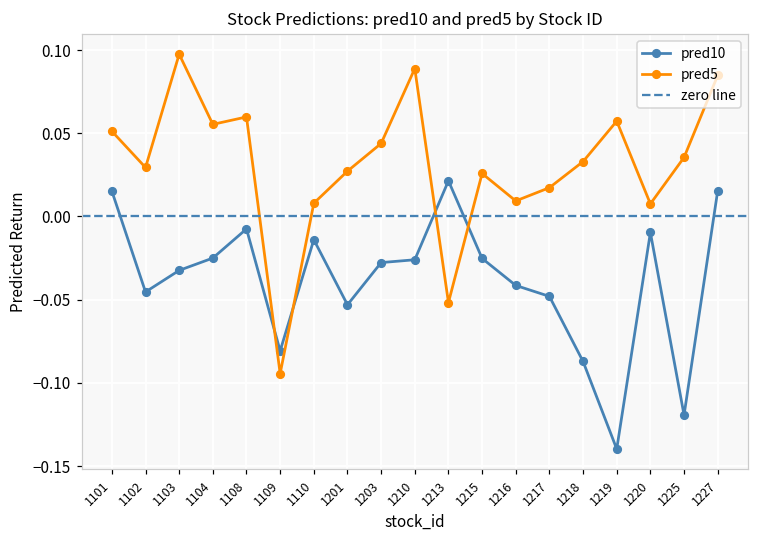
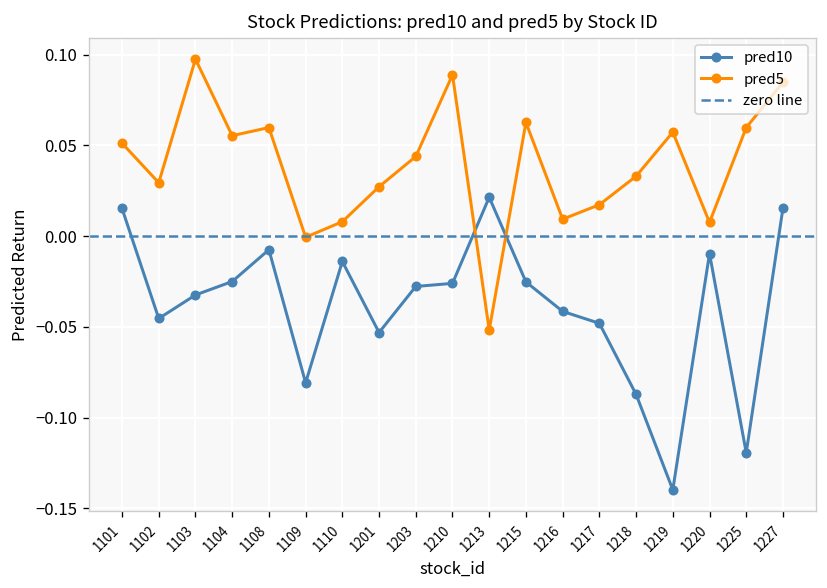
  {
    "pred10": {
      "1101": 0.015,
      "1102": -0.045,
      "1103": -0.032,
      "1104": -0.025,
      "1108": -0.007,
      "1109": -0.081,
      "1110": -0.014,
      "1201": -0.053,
      "1203": -0.028,
      "1210": -0.026,
      "1213": 0.021,
      "1215": -0.025,
      "1216": -0.041,
      "1217": -0.048,
      "1218": -0.087,
      "1219": -0.140,
      "1220": -0.010,
      "1225": -0.119,
      "1227": 0.015
    },
    "pred5": {
      "1101": 0.051,
      "1102": 0.029,
      "1103": 0.097,
      "1104": 0.055,
      "1108": 0.060,
-     "1109": -0.094,
+     "1109": -0.001,
      "1110": 0.008,
      "1201": 0.027,
      "1203": 0.044,
      "1210": 0.089,
      "1213": -0.052,
-     "1215": 0.026,
+     "1215": 0.063,
      "1216": 0.009,
      "1217": 0.017,
      "1218": 0.033,
      "1219": 0.057,
      "1220": 0.008,
-     "1225": 0.035
+     "1225": 0.060
    }
  }
